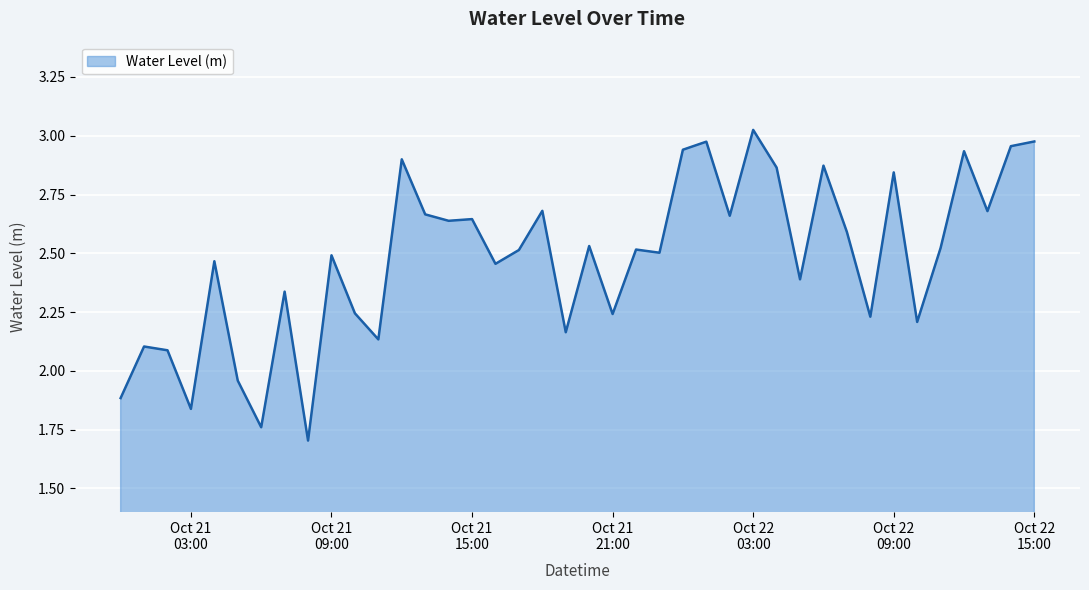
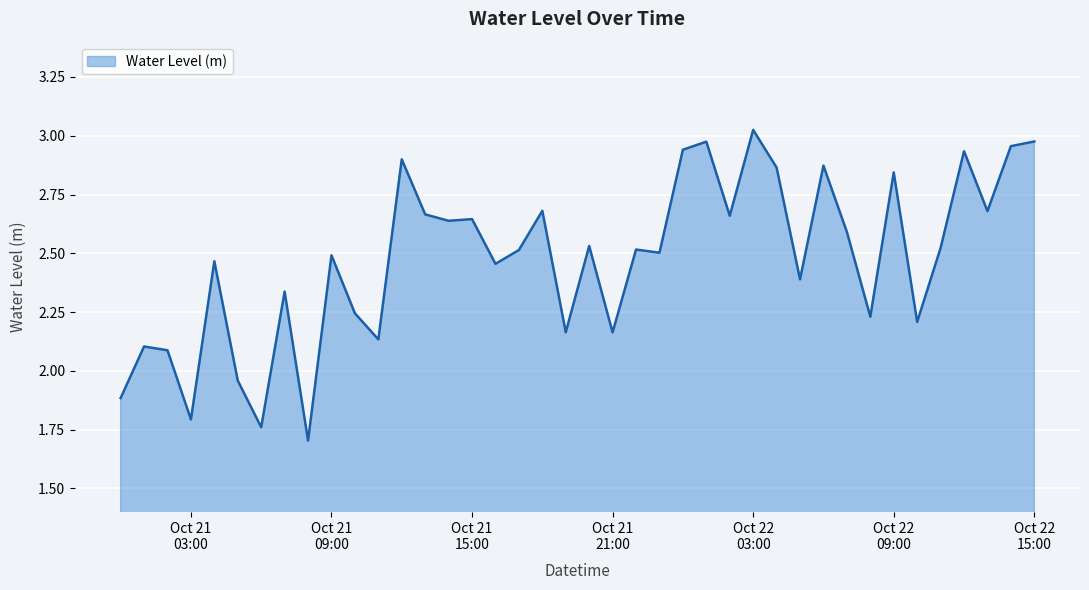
  {
-   "Oct 21 03:00": 1.84,
+   "Oct 21 03:00": 1.79,
    "Oct 21 09:00": 2.49,
    "Oct 21 15:00": 2.65,
-   "Oct 21 21:00": 2.24,
+   "Oct 21 21:00": 2.16,
    "Oct 22 03:00": 3.02,
    "Oct 22 09:00": 2.84,
    "Oct 22 15:00": 2.98
  }
